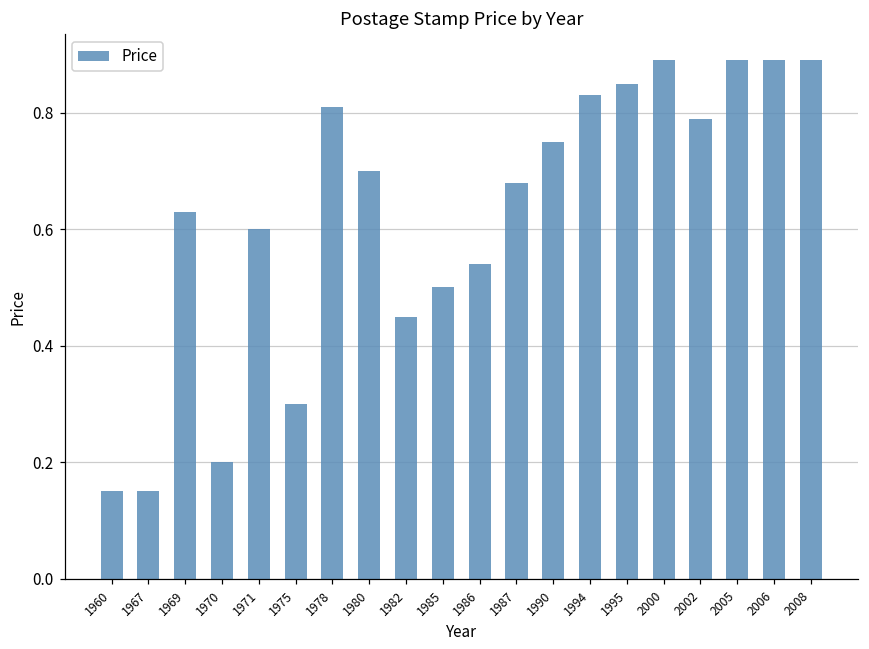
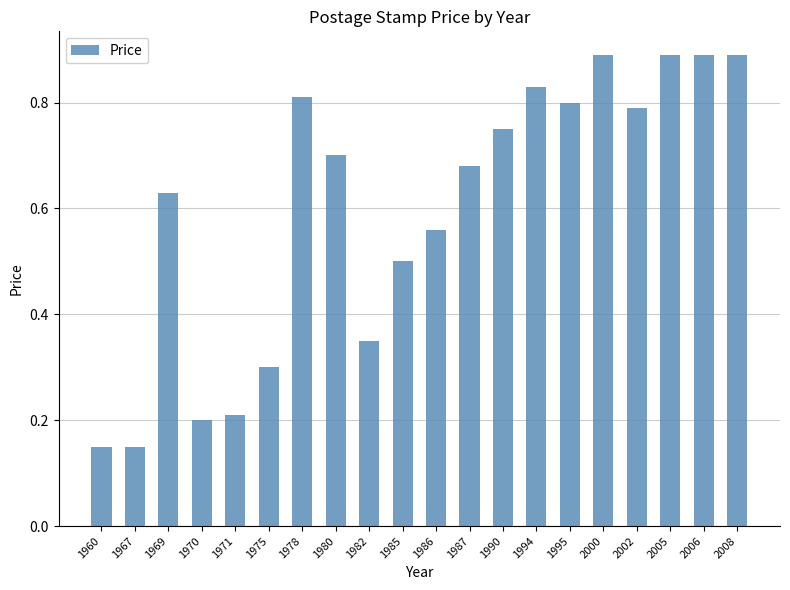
  {
    "1960": 0.15,
    "1967": 0.15,
    "1969": 0.63,
    "1970": 0.20,
-   "1971": 0.60,
+   "1971": 0.21,
    "1975": 0.30,
    "1978": 0.81,
    "1980": 0.70,
-   "1982": 0.45,
+   "1982": 0.35,
    "1985": 0.50,
-   "1986": 0.54,
+   "1986": 0.56,
    "1987": 0.68,
    "1990": 0.75,
    "1994": 0.83,
-   "1995": 0.85,
+   "1995": 0.80,
    "2000": 0.89,
    "2002": 0.79,
    "2005": 0.89,
    "2006": 0.89,
    "2008": 0.89
  }
